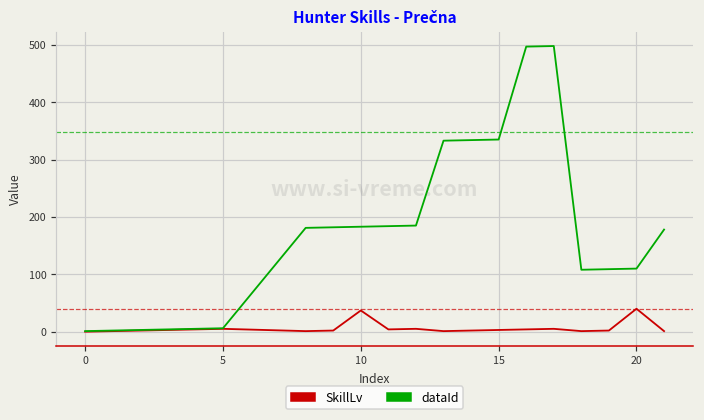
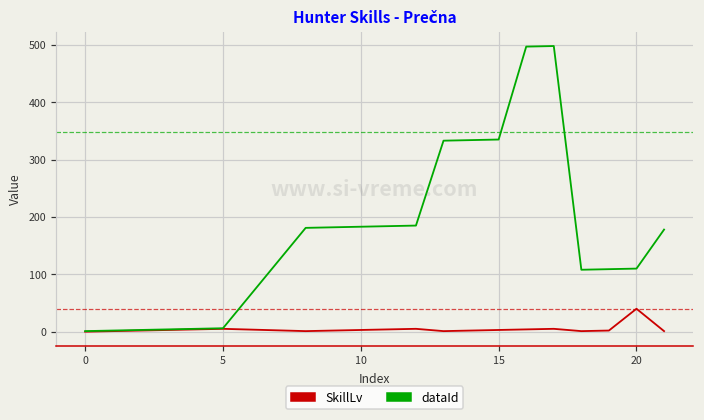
  {
    "SkillLv": {
-     "10": 40,
+     "10": 0,
      "15": 0,
      "20": 40
    },
    "dataId": {
      "10": 180,
      "15": 340,
      "20": 110
    }
  }
